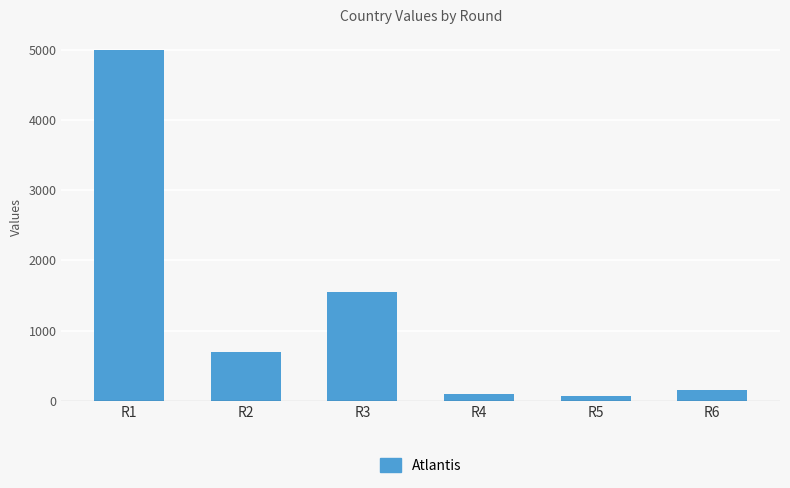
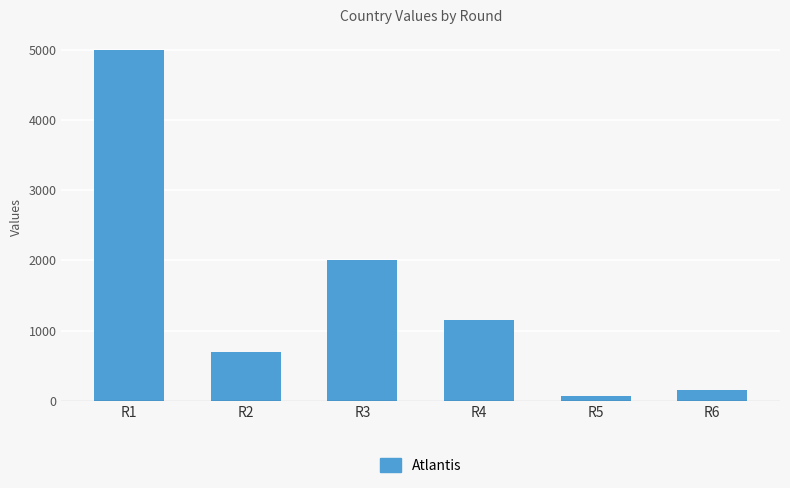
  {
    "R1": 5000,
    "R2": 700,
-   "R3": 1500,
-   "R4": 100,
+   "R3": 2000,
+   "R4": 1100,
    "R5": 100,
    "R6": 200
  }
